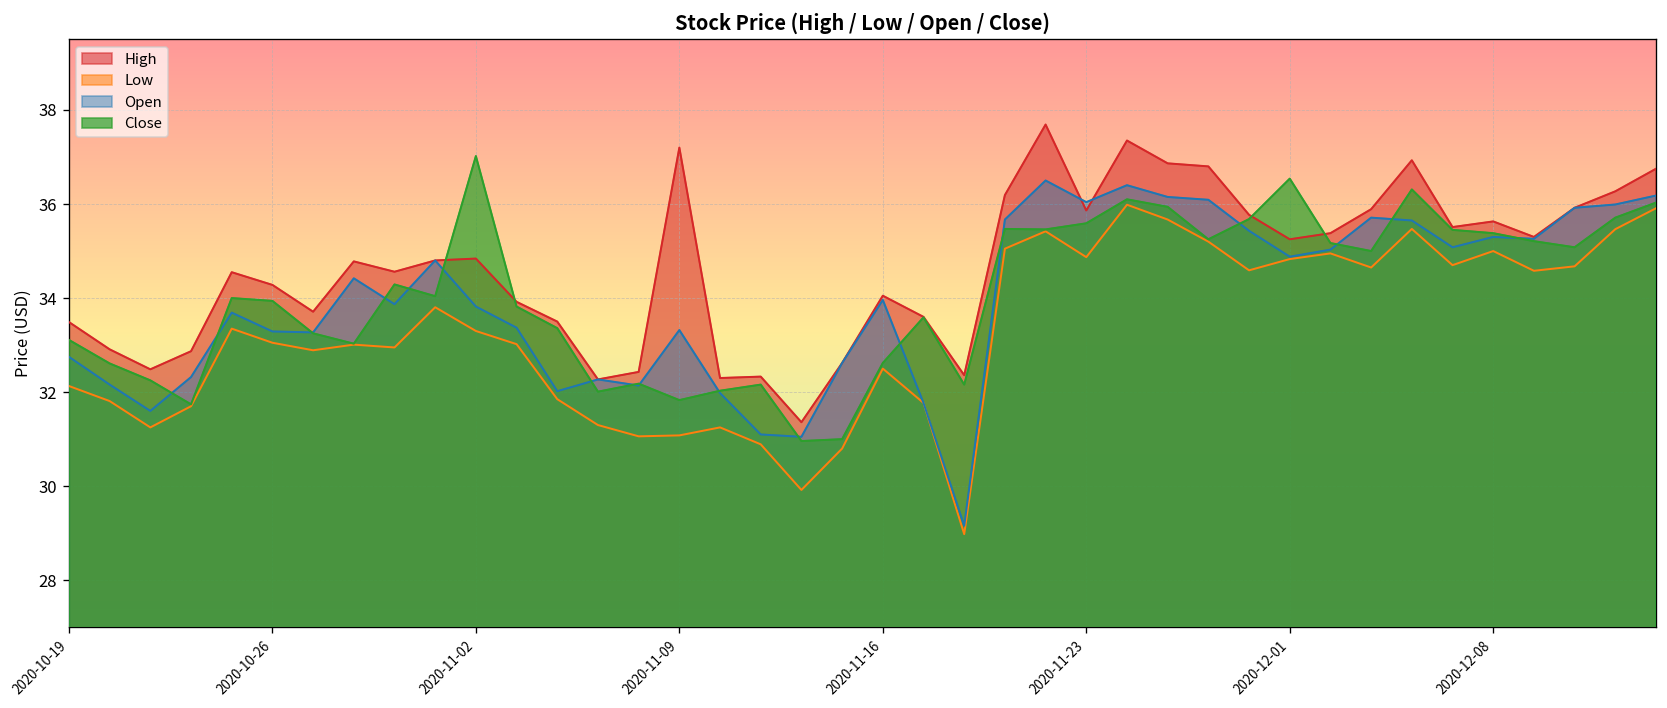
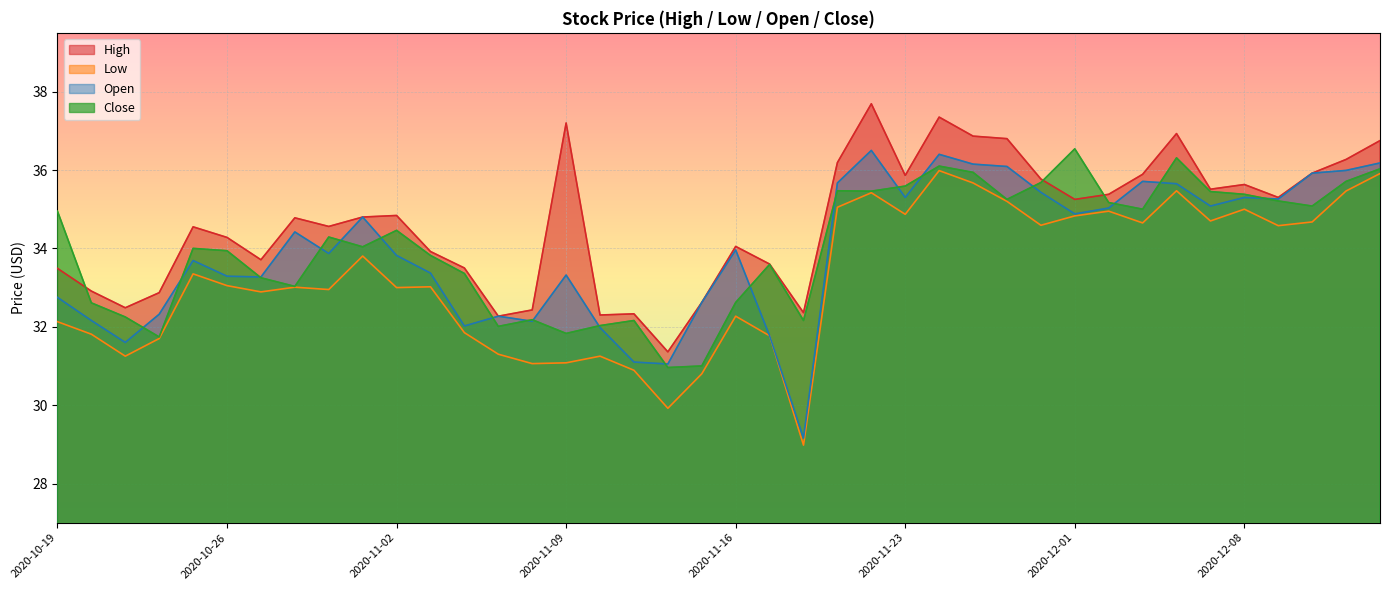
  {
    "High": {
      "2020-10-19": 33.5,
      "2020-10-26": 34.3,
      "2020-11-02": 34.8,
      "2020-11-09": 37.2,
      "2020-11-16": 34.1,
      "2020-11-23": 35.9,
      "2020-12-01": 35.3,
      "2020-12-08": 35.6
    },
    "Low": {
      "2020-10-19": 32.1,
      "2020-10-26": 33.1,
-     "2020-11-02": 33.3,
+     "2020-11-02": 33.0,
      "2020-11-09": 31.1,
-     "2020-11-16": 32.5,
+     "2020-11-16": 32.3,
      "2020-11-23": 34.9,
      "2020-12-08": 35.0
    },
    "Open": {
      "2020-10-19": 32.8,
      "2020-10-26": 33.3,
      "2020-11-02": 33.8,
      "2020-11-09": 33.3,
      "2020-11-16": 34.0,
-     "2020-11-23": 36.0,
+     "2020-11-23": 35.3,
      "2020-12-08": 35.3
    },
    "Close": {
-     "2020-10-19": 33.1,
+     "2020-10-19": 35.0,
      "2020-10-26": 33.9,
-     "2020-11-02": 37.0,
+     "2020-11-02": 34.5,
      "2020-11-09": 31.8,
      "2020-11-16": 32.6,
      "2020-11-23": 35.6,
      "2020-12-01": 36.5,
      "2020-12-08": 35.4
    }
  }
